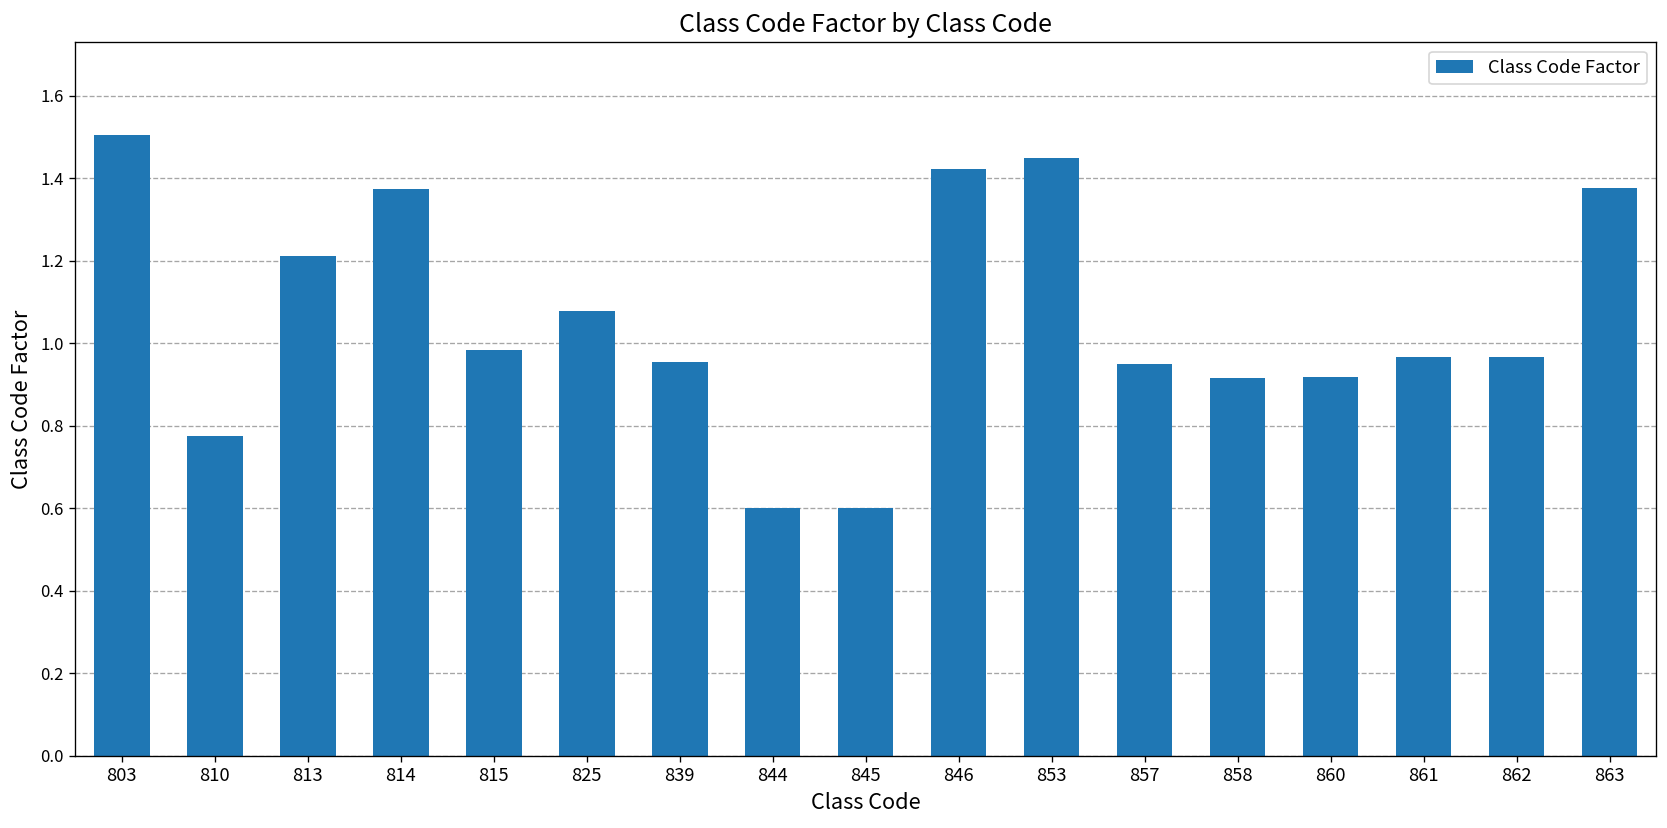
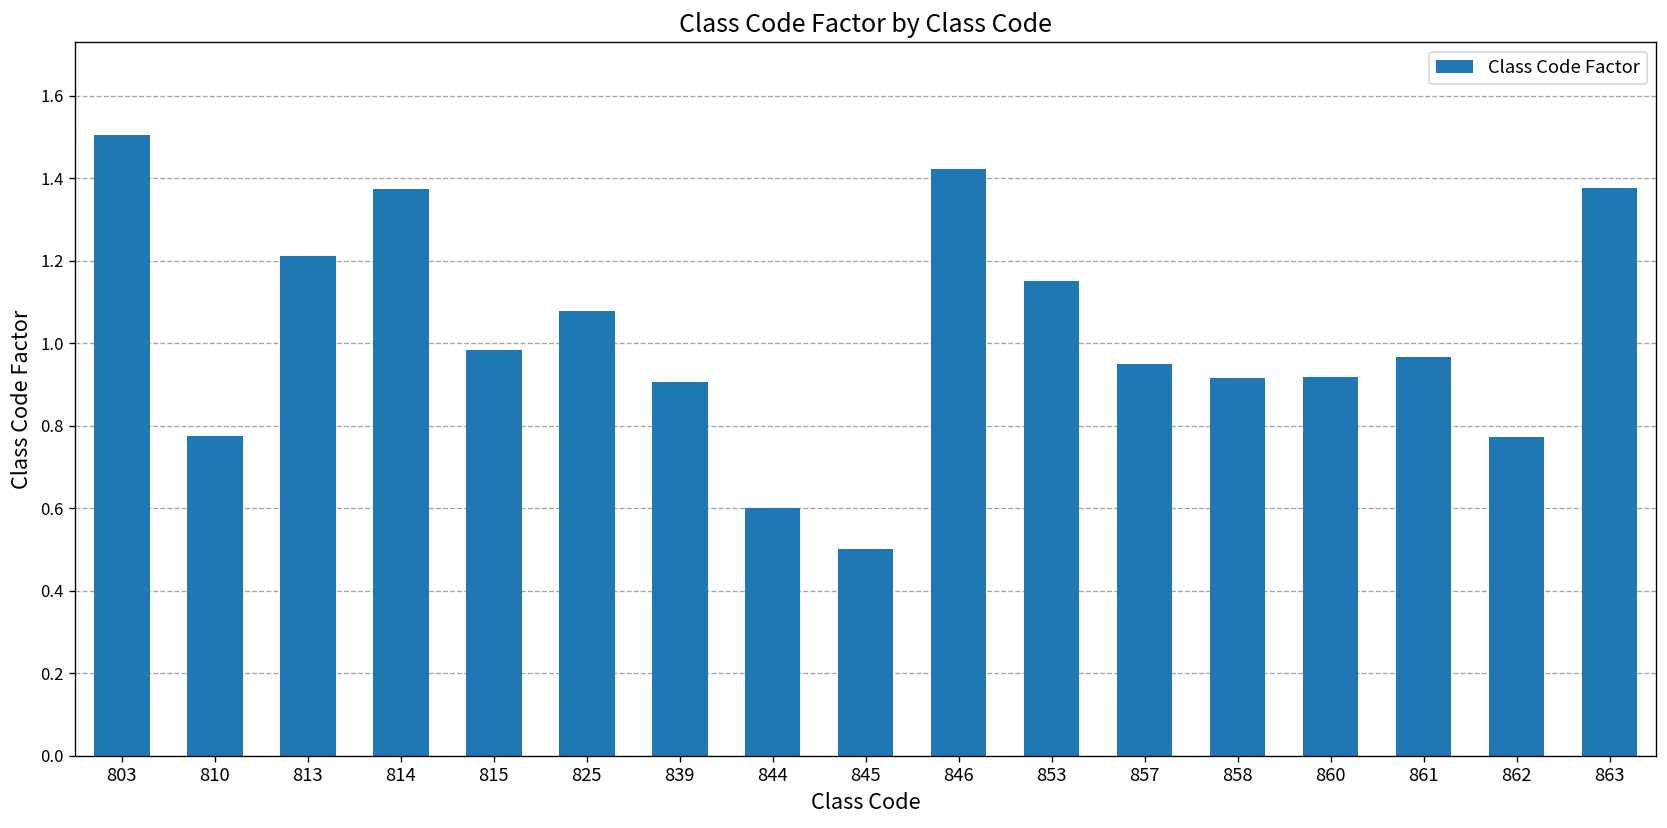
  {
    "803": 1.50,
    "810": 0.78,
    "813": 1.21,
    "814": 1.37,
    "815": 0.98,
    "825": 1.08,
-   "839": 0.95,
+   "839": 0.91,
    "844": 0.60,
-   "845": 0.6,
+   "845": 0.5,
    "846": 1.42,
-   "853": 1.45,
+   "853": 1.15,
    "857": 0.95,
    "858": 0.92,
    "860": 0.92,
    "861": 0.97,
-   "862": 0.97,
+   "862": 0.77,
    "863": 1.38
  }
